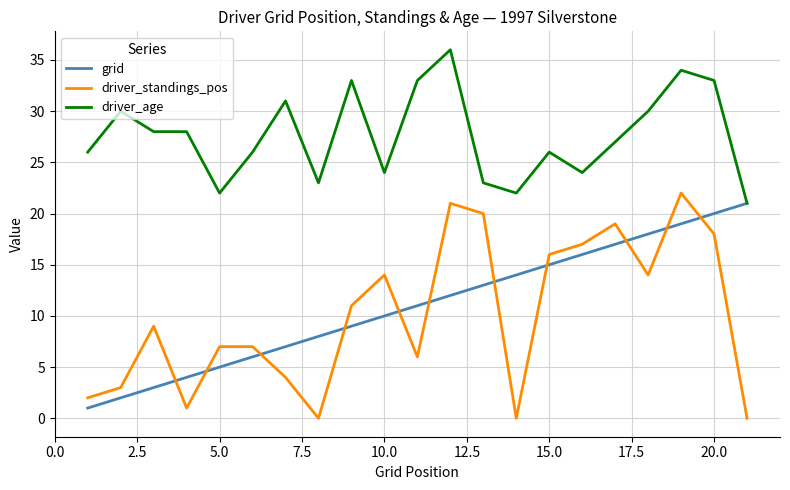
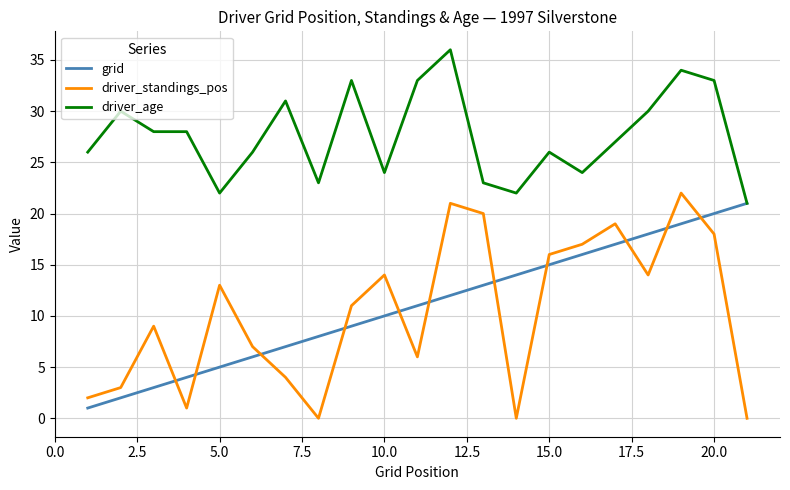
  {
    "grid": {
      "5.0": 5,
      "10.0": 10,
      "15.0": 15,
      "20.0": 20
    },
    "driver_standings_pos": {
-     "5.0": 7,
+     "5.0": 13,
      "10.0": 14,
      "15.0": 16,
      "20.0": 18
    },
    "driver_age": {
      "5.0": 22,
      "10.0": 24,
      "15.0": 26,
      "20.0": 33
    }
  }
